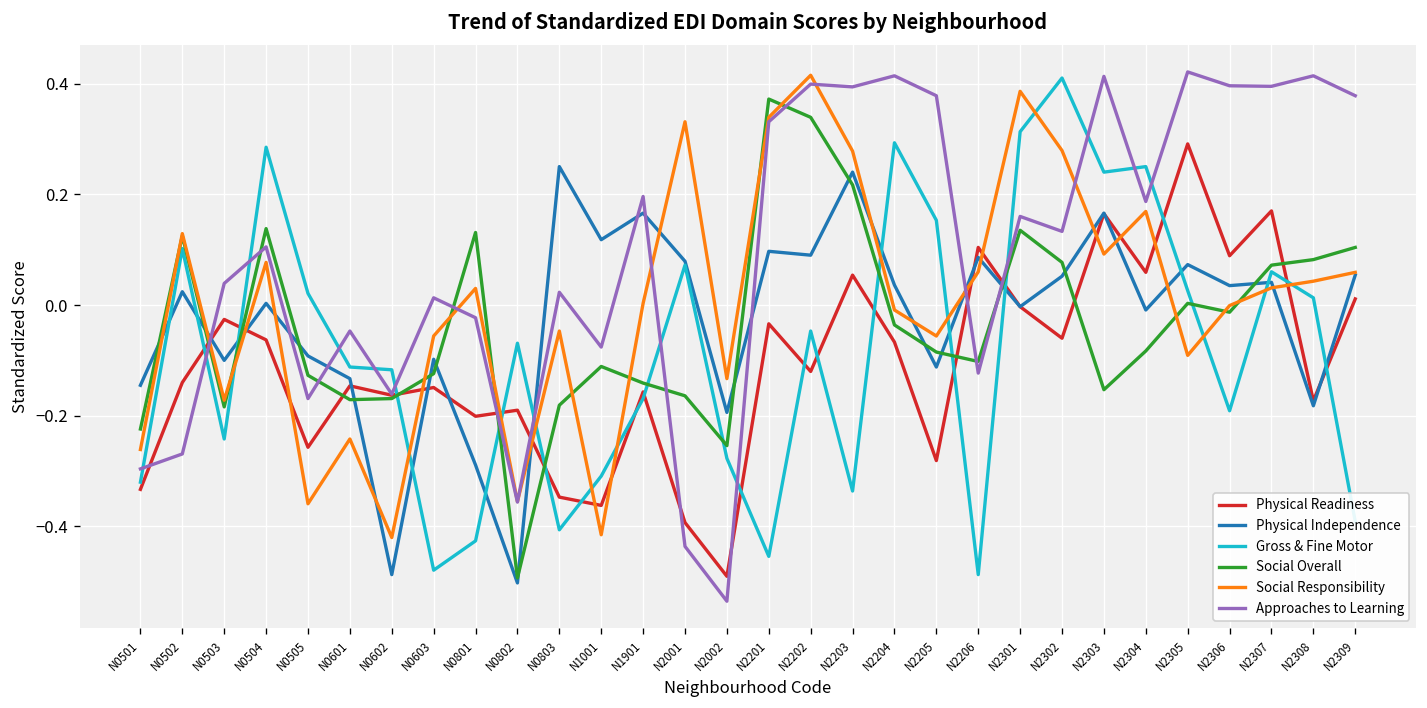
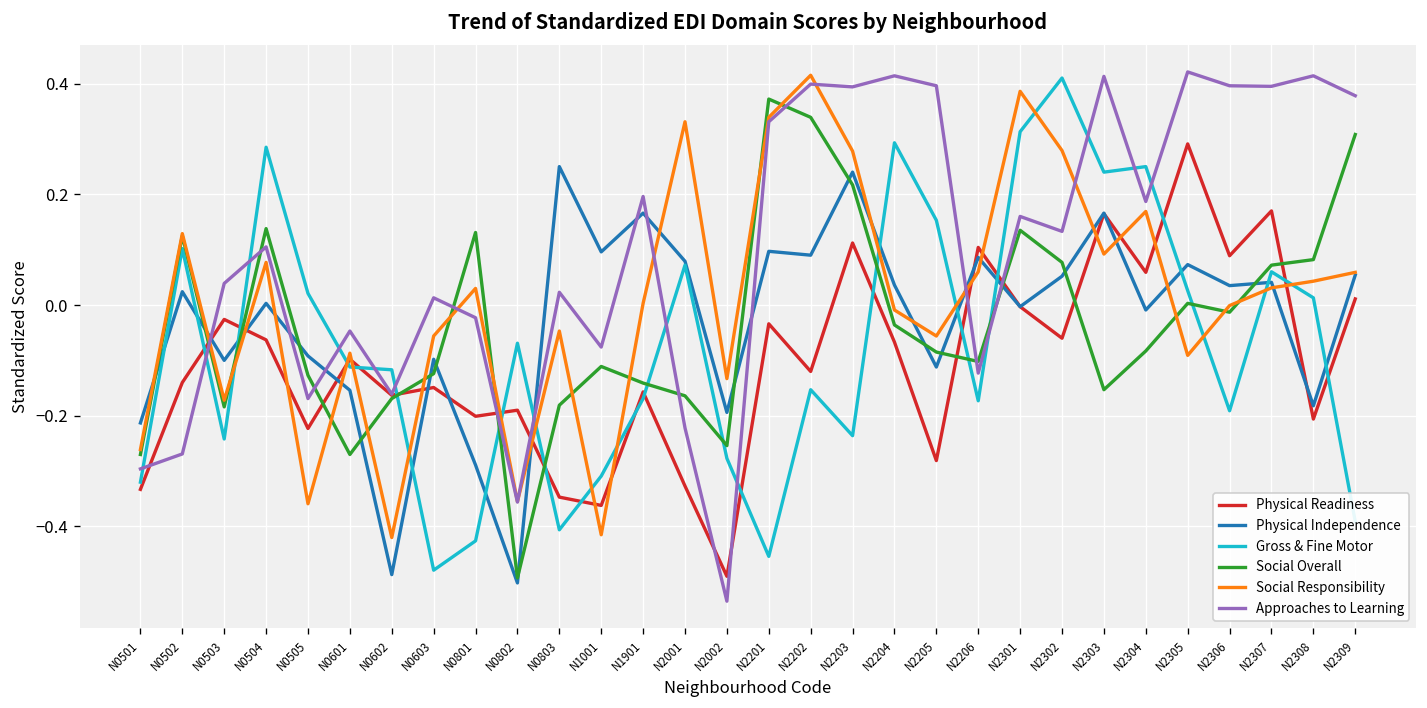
  {
    "Physical Readiness": {
      "N0501": -0.33,
      "N0502": -0.14,
      "N0503": -0.03,
      "N0504": -0.06,
-     "N0505": -0.26,
-     "N0601": -0.15,
+     "N0505": -0.22,
+     "N0601": -0.10,
      "N0603": -0.15,
      "N0801": -0.20,
      "N0802": -0.19,
      "N0803": -0.35,
      "N1001": -0.36,
      "N1901": -0.16,
-     "N2001": -0.39,
+     "N2001": -0.33,
      "N2002": -0.49,
      "N2201": -0.03,
      "N2202": -0.12,
-     "N2203": 0.05,
+     "N2203": 0.11,
      "N2204": -0.07,
      "N2205": -0.28,
      "N2206": 0.10,
      "N2302": -0.06,
      "N2304": 0.06,
      "N2305": 0.29,
      "N2306": 0.09,
      "N2307": 0.17,
-     "N2308": -0.17,
+     "N2308": -0.21,
      "N2309": 0.01
    },
    "Physical Independence": {
-     "N0501": -0.15,
+     "N0501": -0.21,
      "N0502": 0.02,
      "N0503": -0.10,
      "N0504": 0.00,
      "N0505": -0.09,
-     "N0601": -0.13,
+     "N0601": -0.15,
      "N0602": -0.49,
      "N0603": -0.10,
      "N0801": -0.29,
      "N0802": -0.50,
      "N0803": 0.25,
-     "N1001": 0.12,
+     "N1001": 0.10,
      "N1901": 0.17,
      "N2001": 0.08,
      "N2002": -0.19,
      "N2201": 0.10,
      "N2202": 0.09,
      "N2203": 0.24,
      "N2204": 0.04,
      "N2205": -0.11,
      "N2206": 0.09,
      "N2302": 0.05,
      "N2304": -0.01,
      "N2305": 0.07,
      "N2306": 0.04,
      "N2307": 0.04,
      "N2308": -0.18
    },
    "Gross & Fine Motor": {
      "N0501": -0.32,
      "N0502": 0.10,
      "N0503": -0.24,
      "N0504": 0.29,
      "N0505": 0.02,
      "N0601": -0.11,
      "N0602": -0.12,
      "N0603": -0.48,
      "N0801": -0.43,
      "N0802": -0.07,
      "N0803": -0.41,
      "N1001": -0.31,
      "N1901": -0.17,
      "N2001": 0.07,
      "N2002": -0.28,
      "N2201": -0.45,
-     "N2202": -0.05,
-     "N2203": -0.34,
+     "N2202": -0.15,
+     "N2203": -0.24,
      "N2204": 0.29,
      "N2205": 0.15,
-     "N2206": -0.49,
+     "N2206": -0.17,
      "N2301": 0.31,
      "N2302": 0.41,
      "N2303": 0.24,
      "N2304": 0.25,
      "N2305": 0.03,
      "N2306": -0.19,
      "N2307": 0.06,
      "N2308": 0.01
    },
    "Social Overall": {
-     "N0501": -0.22,
+     "N0501": -0.27,
      "N0503": -0.18,
      "N0504": 0.14,
      "N0505": -0.13,
-     "N0601": -0.17,
+     "N0601": -0.27,
      "N0602": -0.17,
      "N0603": -0.12,
      "N0801": 0.13,
      "N0802": -0.49,
      "N0803": -0.18,
      "N1001": -0.11,
      "N1901": -0.14,
      "N2001": -0.16,
      "N2002": -0.25,
      "N2201": 0.37,
      "N2202": 0.34,
      "N2203": 0.22,
      "N2204": -0.04,
      "N2205": -0.09,
      "N2206": -0.10,
      "N2301": 0.14,
      "N2302": 0.08,
      "N2303": -0.15,
      "N2304": -0.08,
      "N2305": 0.00,
      "N2306": -0.01,
      "N2307": 0.07,
      "N2308": 0.08,
-     "N2309": 0.10
+     "N2309": 0.31
    },
    "Social Responsibility": {
      "N0501": -0.26,
      "N0503": -0.17,
      "N0504": 0.08,
      "N0505": -0.36,
-     "N0601": -0.24,
+     "N0601": -0.09,
      "N0602": -0.42,
      "N0603": -0.06,
      "N0801": 0.03,
      "N0803": -0.05,
      "N1001": -0.42,
      "N1901": 0.00,
      "N2001": 0.33,
      "N2002": -0.13,
      "N2201": 0.34,
      "N2202": 0.42,
      "N2203": 0.28,
      "N2204": -0.01,
      "N2205": -0.06,
      "N2206": 0.06,
      "N2301": 0.39,
      "N2302": 0.28,
      "N2303": 0.09,
      "N2304": 0.17,
      "N2305": -0.09,
      "N2306": 0.00,
      "N2307": 0.03,
      "N2308": 0.04
    },
    "Approaches to Learning": {
      "N0501": -0.30,
      "N0502": -0.27,
      "N0503": 0.04,
      "N0504": 0.11,
      "N0505": -0.17,
      "N0601": -0.05,
      "N0603": 0.01,
      "N0801": -0.02,
      "N0803": 0.02,
      "N1001": -0.08,
      "N1901": 0.20,
-     "N2001": -0.44,
+     "N2001": -0.22,
      "N2002": -0.54,
      "N2201": 0.33,
      "N2202": 0.40,
      "N2203": 0.39,
      "N2204": 0.41,
-     "N2205": 0.38,
+     "N2205": 0.40,
      "N2206": -0.12,
      "N2301": 0.16,
      "N2302": 0.13,
      "N2303": 0.41,
      "N2304": 0.19,
      "N2305": 0.42,
      "N2306": 0.40,
      "N2307": 0.40,
      "N2308": 0.41,
      "N2309": 0.38
    }
  }
